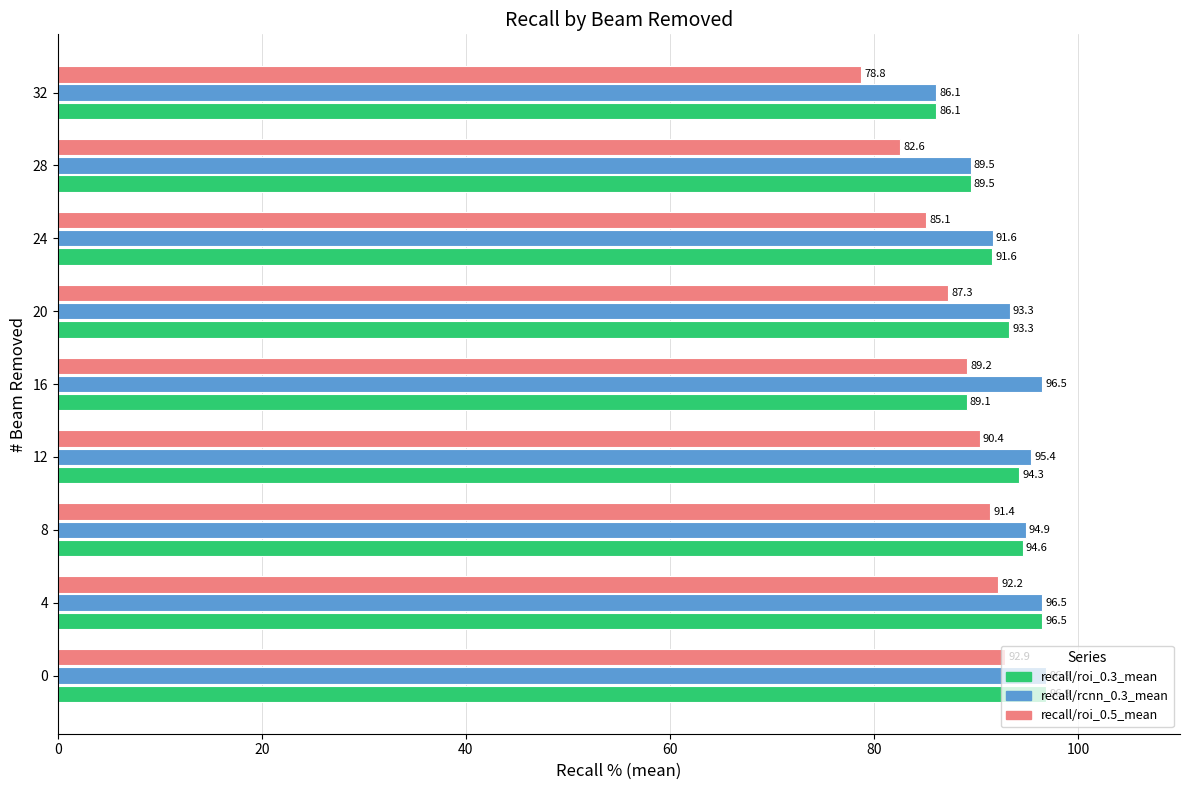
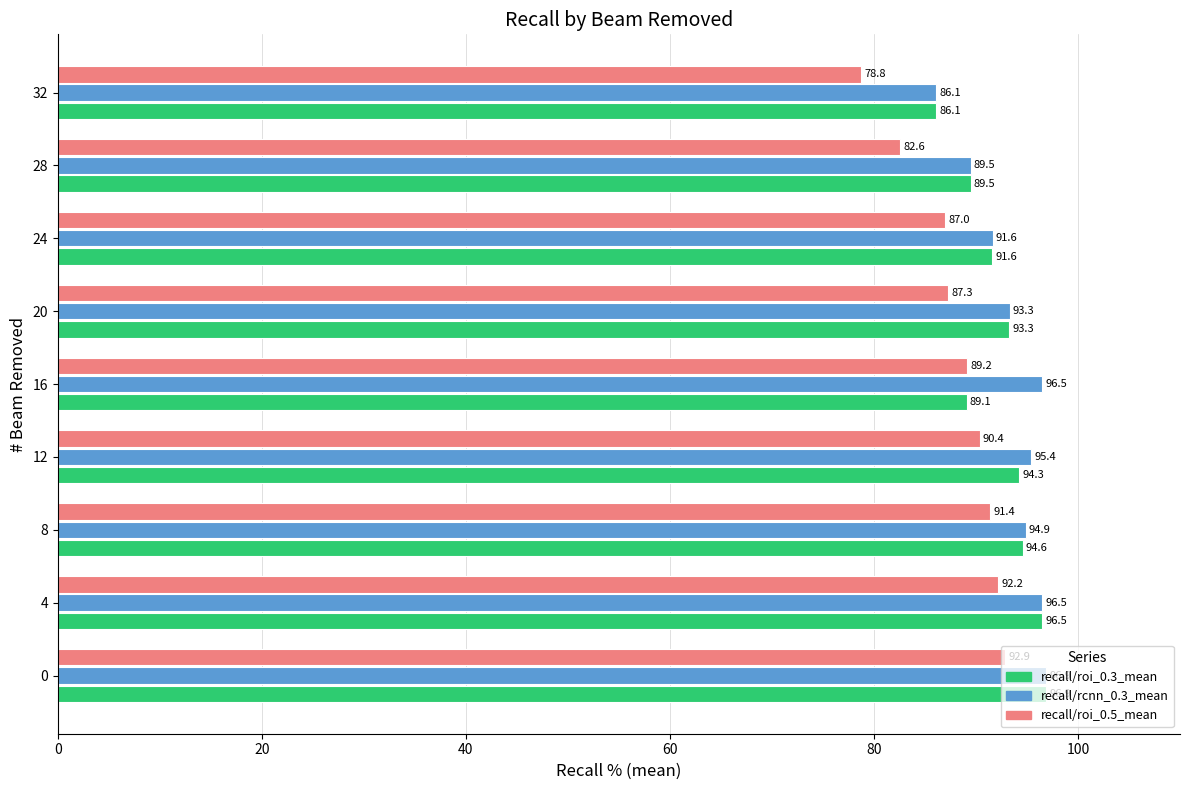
  {
    "recall/roi_0.3_mean": {
      "32": 86.1,
      "28": 89.5,
      "24": 91.6,
      "20": 93.3,
      "16": 89.1,
      "12": 94.3,
      "8": 94.6,
      "4": 96.5
    },
    "recall/rcnn_0.3_mean": {
      "32": 86.1,
      "28": 89.5,
      "24": 91.6,
      "20": 93.3,
      "16": 96.5,
      "12": 95.4,
      "8": 94.9,
      "4": 96.5
    },
    "recall/roi_0.5_mean": {
      "32": 78.8,
      "28": 82.6,
-     "24": 85.1,
+     "24": 87.0,
      "20": 87.3,
      "16": 89.2,
      "12": 90.4,
      "8": 91.4,
      "4": 92.2
    }
  }
